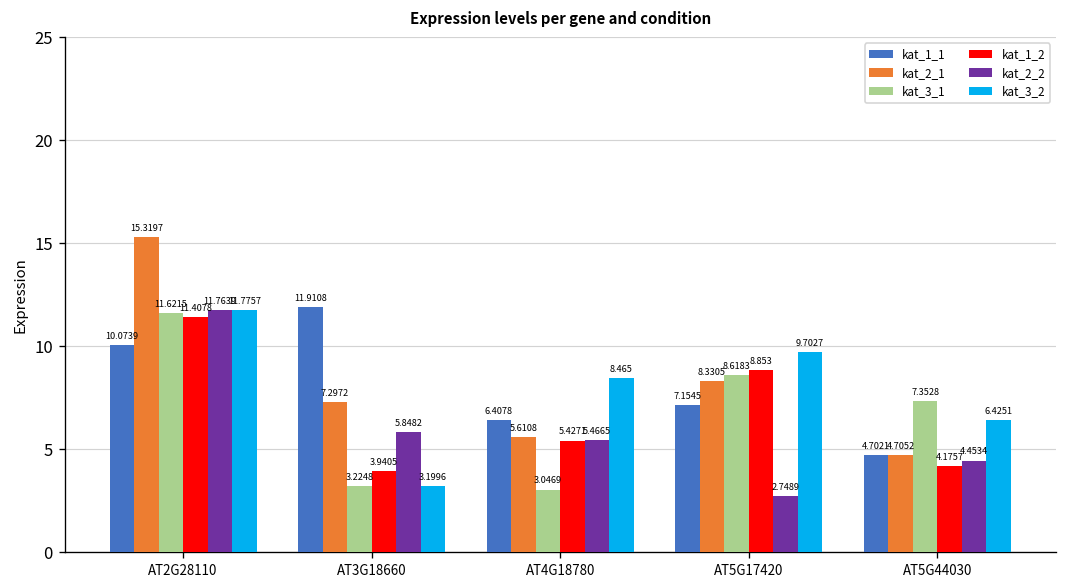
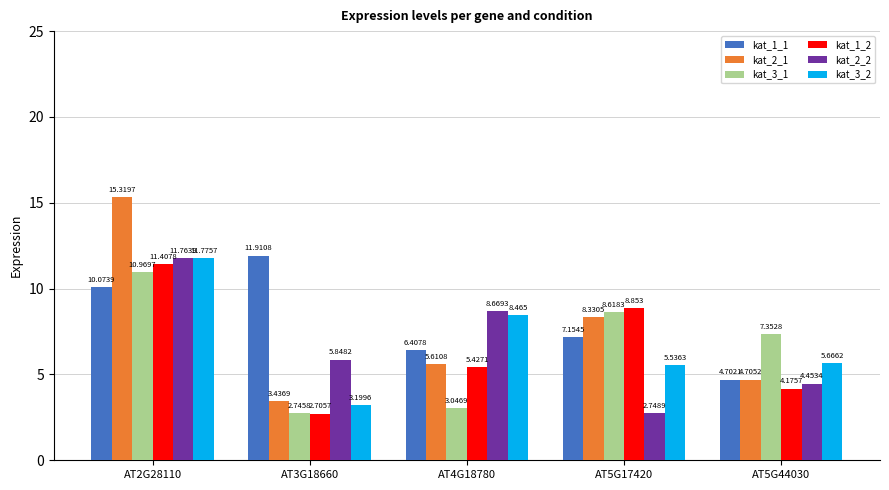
  {
    "kat_1_1": {
      "AT2G28110": 10.0739,
      "AT3G18660": 11.9108,
      "AT4G18780": 6.4078,
      "AT5G17420": 7.1545,
      "AT5G44030": 4.7021
    },
    "kat_2_1": {
      "AT2G28110": 15.3197,
-     "AT3G18660": 7.2972,
+     "AT3G18660": 3.4369,
      "AT4G18780": 5.6108,
      "AT5G17420": 8.3305,
      "AT5G44030": 4.7052
    },
    "kat_3_1": {
-     "AT2G28110": 11.6215,
-     "AT3G18660": 3.2248,
+     "AT2G28110": 10.9697,
+     "AT3G18660": 2.7458,
      "AT4G18780": 3.0469,
      "AT5G17420": 8.6183,
      "AT5G44030": 7.3528
    },
    "kat_1_2": {
      "AT2G28110": 11.4078,
-     "AT3G18660": 3.9405,
+     "AT3G18660": 2.7057,
      "AT4G18780": 5.4271,
      "AT5G17420": 8.853,
      "AT5G44030": 4.1757
    },
    "kat_2_2": {
      "AT3G18660": 5.8482,
-     "AT4G18780": 5.4665,
+     "AT4G18780": 8.6693,
      "AT5G17420": 2.7489,
      "AT5G44030": 4.4534
    },
    "kat_3_2": {
      "AT3G18660": 3.1996,
      "AT4G18780": 8.465,
-     "AT5G17420": 9.7027,
-     "AT5G44030": 6.4251
+     "AT5G17420": 5.5363,
+     "AT5G44030": 5.6662
    }
  }
